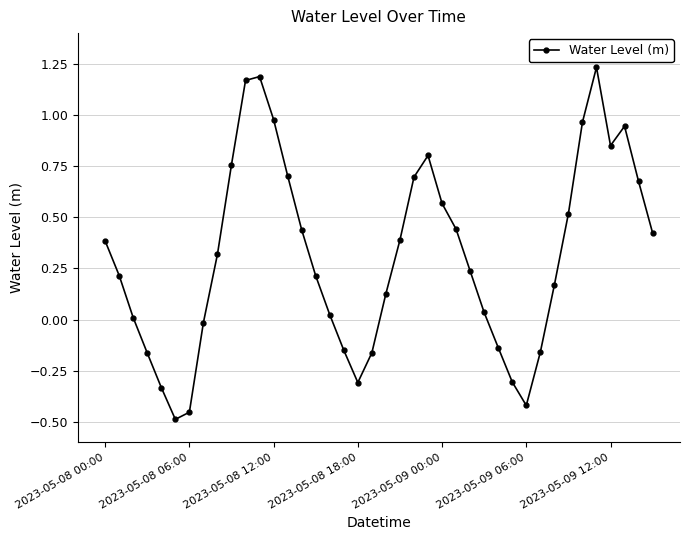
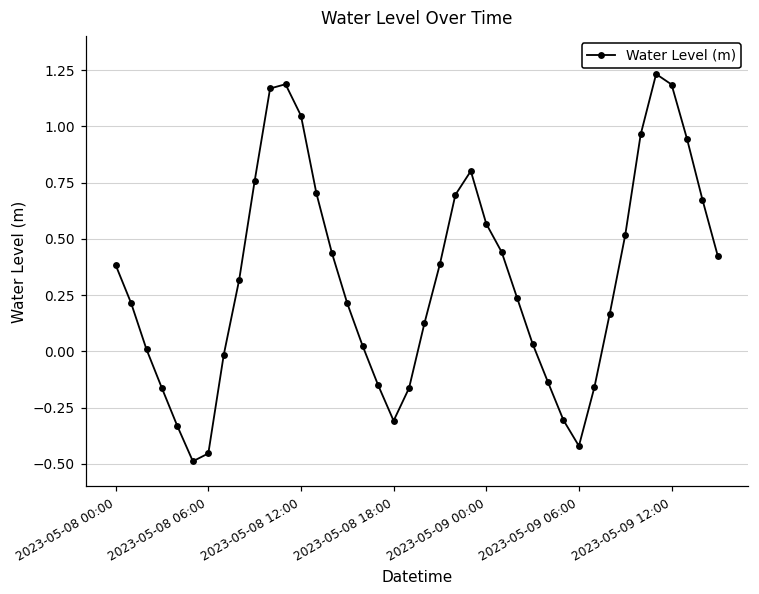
  {
    "2023-05-08 00:00": 0.38,
    "2023-05-08 06:00": -0.45,
-   "2023-05-08 12:00": 0.98,
+   "2023-05-08 12:00": 1.05,
    "2023-05-08 18:00": -0.31,
    "2023-05-09 00:00": 0.57,
    "2023-05-09 06:00": -0.42,
-   "2023-05-09 12:00": 0.85
+   "2023-05-09 12:00": 1.19
  }
